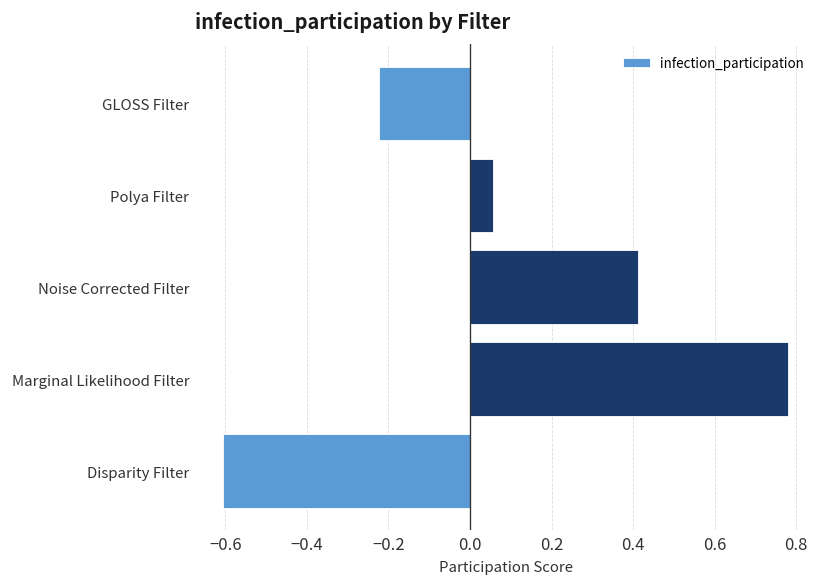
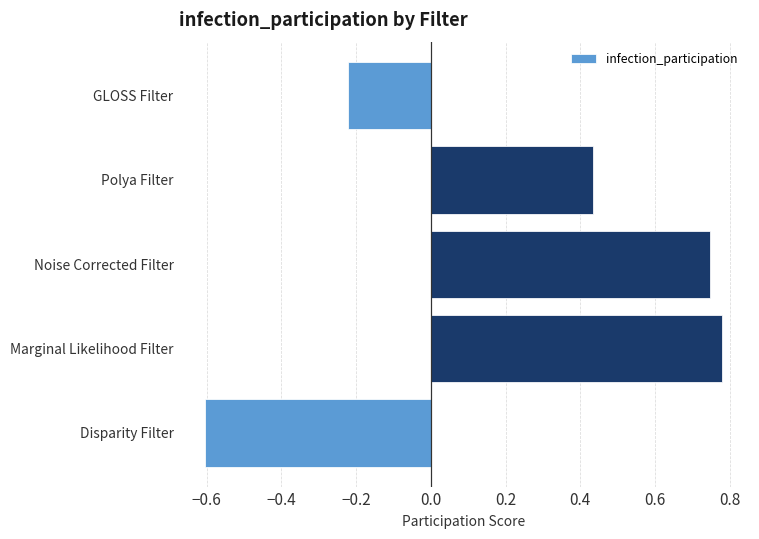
  {
    "GLOSS Filter": -0.22,
-   "Polya Filter": 0.06,
-   "Noise Corrected Filter": 0.41,
+   "Polya Filter": 0.43,
+   "Noise Corrected Filter": 0.75,
    "Marginal Likelihood Filter": 0.78,
    "Disparity Filter": -0.60
  }
